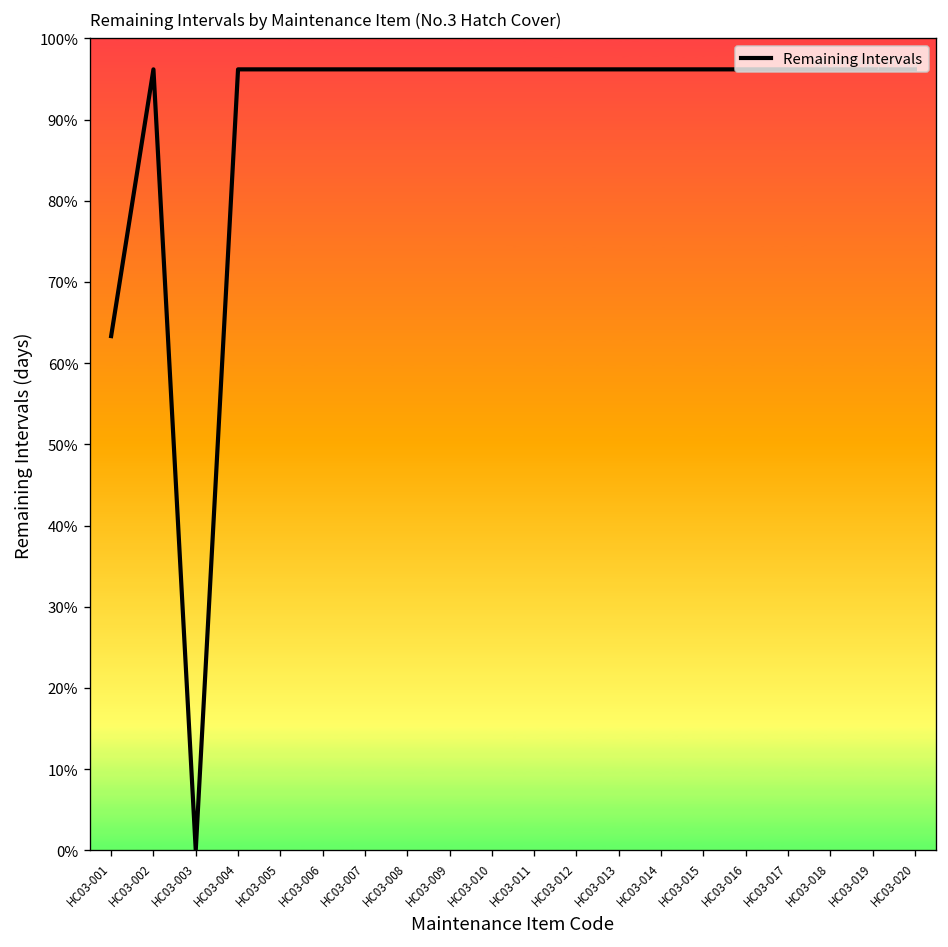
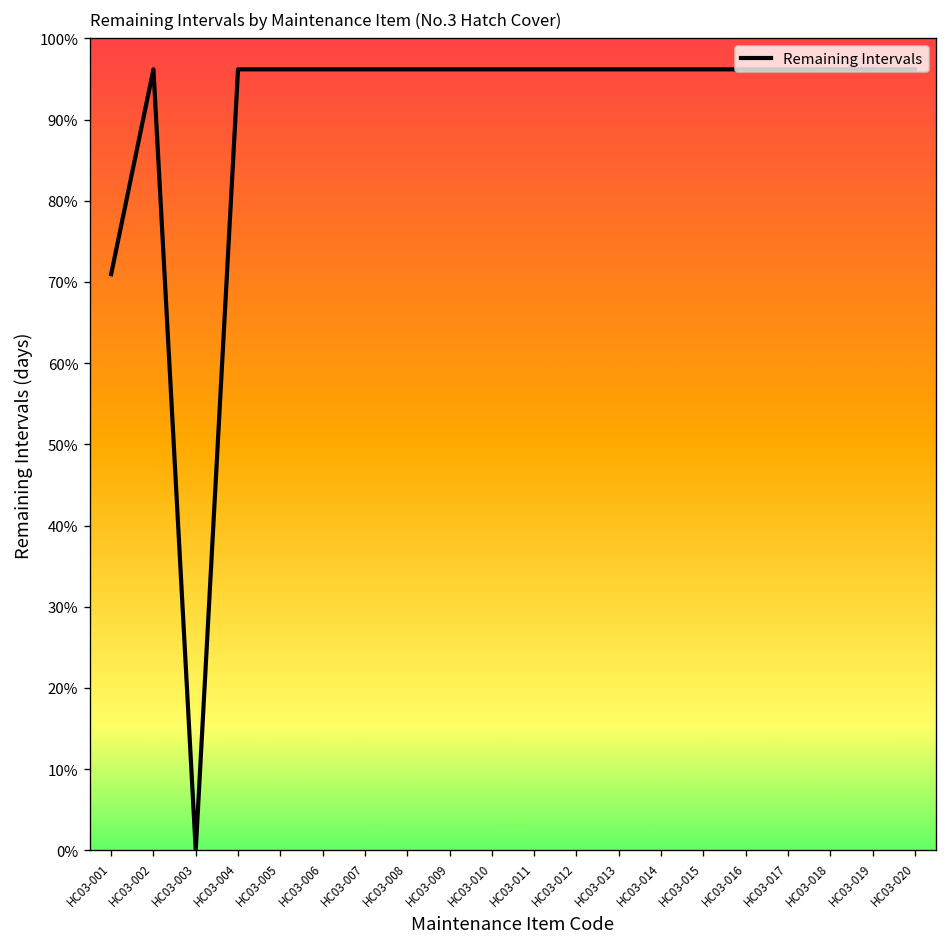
  {
-   "HC03-001": "63%",
+   "HC03-001": "71%",
    "HC03-002": "96%",
    "HC03-003": "0%",
    "HC03-004": "96%",
    "HC03-005": "96%",
    "HC03-006": "96%",
    "HC03-007": "96%",
    "HC03-008": "96%",
    "HC03-009": "96%",
    "HC03-010": "96%",
    "HC03-011": "96%",
    "HC03-012": "96%",
    "HC03-013": "96%",
    "HC03-014": "96%",
    "HC03-015": "96%"
  }
